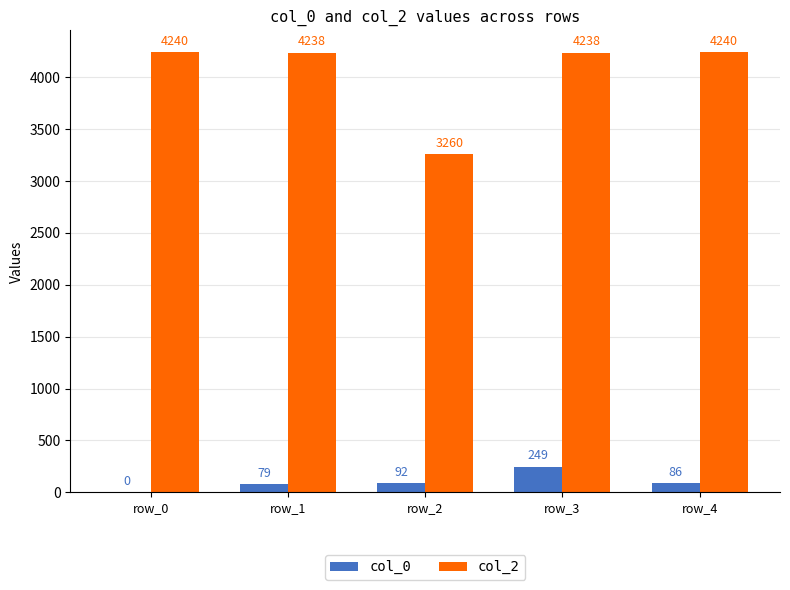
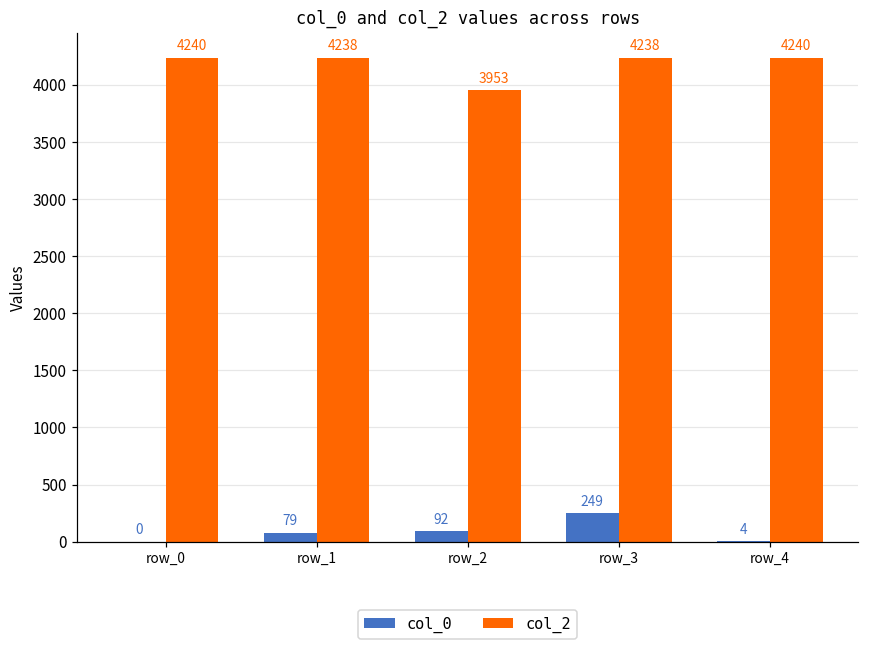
  {
    "col_0": {
      "row_0": 0,
      "row_1": 79,
      "row_2": 92,
      "row_3": 249,
-     "row_4": 86
+     "row_4": 4
    },
    "col_2": {
      "row_0": 4240,
      "row_1": 4238,
-     "row_2": 3260,
+     "row_2": 3953,
      "row_3": 4238,
      "row_4": 4240
    }
  }
